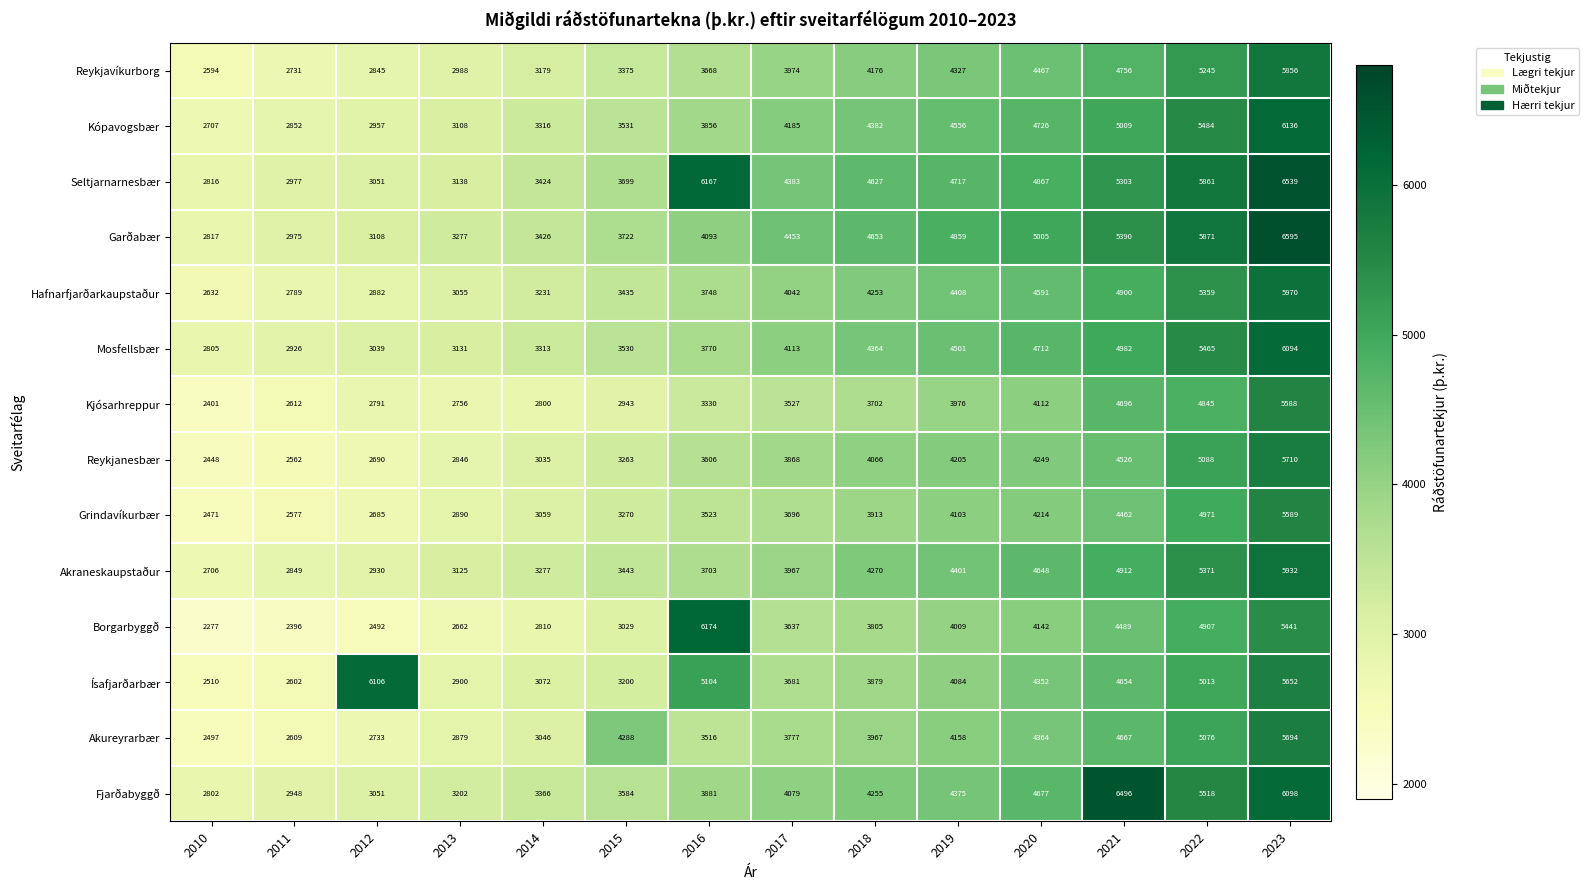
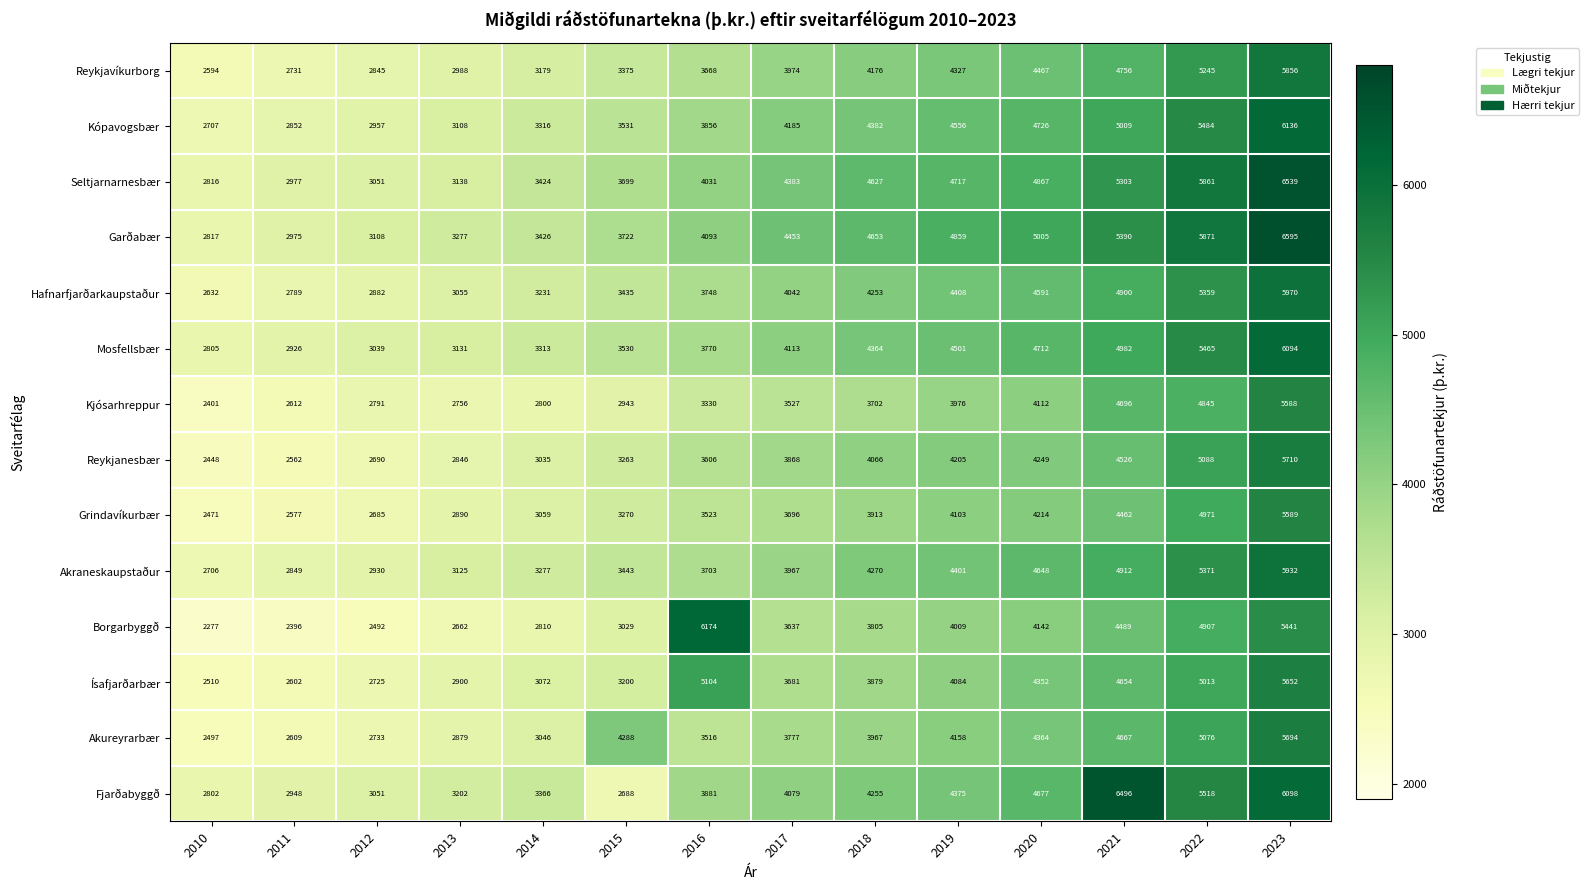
  {
    "Reykjavíkurborg": {
      "2010": 2594,
      "2011": 2731,
      "2012": 2845,
      "2013": 2988,
      "2014": 3179,
      "2015": 3375,
      "2016": 3668,
      "2017": 3974,
      "2018": 4176,
      "2019": 4327,
      "2020": 4467,
      "2021": 4756,
      "2022": 5245,
      "2023": 5856
    },
    "Kópavogsbær": {
      "2010": 2707,
      "2011": 2852,
      "2012": 2957,
      "2013": 3108,
      "2014": 3316,
      "2015": 3531,
      "2016": 3856,
      "2017": 4185,
      "2018": 4382,
      "2019": 4556,
      "2020": 4726,
      "2021": 5009,
      "2022": 5484,
      "2023": 6136
    },
    "Seltjarnarnesbær": {
      "2010": 2816,
      "2011": 2977,
      "2012": 3051,
      "2013": 3138,
      "2014": 3424,
      "2015": 3699,
-     "2016": 6167,
+     "2016": 4031,
      "2017": 4383,
      "2018": 4627,
      "2019": 4717,
      "2020": 4867,
      "2021": 5303,
      "2022": 5861,
      "2023": 6539
    },
    "Garðabær": {
      "2010": 2817,
      "2011": 2975,
      "2012": 3108,
      "2013": 3277,
      "2014": 3426,
      "2015": 3722,
      "2016": 4093,
      "2017": 4453,
      "2018": 4653,
      "2019": 4859,
      "2020": 5005,
      "2021": 5390,
      "2022": 5871,
      "2023": 6595
    },
    "Hafnarfjarðarkaupstaður": {
      "2010": 2632,
      "2011": 2789,
      "2012": 2882,
      "2013": 3055,
      "2014": 3231,
      "2015": 3435,
      "2016": 3748,
      "2017": 4042,
      "2018": 4253,
      "2019": 4408,
      "2020": 4591,
      "2021": 4900,
      "2022": 5359,
      "2023": 5970
    },
    "Mosfellsbær": {
      "2010": 2805,
      "2011": 2926,
      "2012": 3039,
      "2013": 3131,
      "2014": 3313,
      "2015": 3530,
      "2016": 3770,
      "2017": 4113,
      "2018": 4364,
      "2019": 4501,
      "2020": 4712,
      "2021": 4982,
      "2022": 5465,
      "2023": 6094
    },
    "Kjósarhreppur": {
      "2010": 2401,
      "2011": 2612,
      "2012": 2791,
      "2013": 2756,
      "2014": 2800,
      "2015": 2943,
      "2016": 3330,
      "2017": 3527,
      "2018": 3702,
      "2019": 3976,
      "2020": 4112,
      "2021": 4696,
      "2022": 4845,
      "2023": 5588
    },
    "Reykjanesbær": {
      "2010": 2448,
      "2011": 2562,
      "2012": 2690,
      "2013": 2846,
      "2014": 3035,
      "2015": 3263,
      "2016": 3606,
      "2017": 3868,
      "2018": 4066,
      "2019": 4205,
      "2020": 4249,
      "2021": 4526,
      "2022": 5088,
      "2023": 5710
    },
    "Grindavíkurbær": {
      "2010": 2471,
      "2011": 2577,
      "2012": 2685,
      "2013": 2890,
      "2014": 3059,
      "2015": 3270,
      "2016": 3523,
      "2017": 3696,
      "2018": 3913,
      "2019": 4103,
      "2020": 4214,
      "2021": 4462,
      "2022": 4971,
      "2023": 5589
    },
    "Akraneskaupstaður": {
      "2010": 2706,
      "2011": 2849,
      "2012": 2930,
      "2013": 3125,
      "2014": 3277,
      "2015": 3443,
      "2016": 3703,
      "2017": 3967,
      "2018": 4270,
      "2019": 4401,
      "2020": 4648,
      "2021": 4912,
      "2022": 5371,
      "2023": 5932
    },
    "Borgarbyggð": {
      "2010": 2277,
      "2011": 2396,
      "2012": 2492,
      "2013": 2662,
      "2014": 2810,
      "2015": 3029,
      "2016": 6174,
      "2017": 3637,
      "2018": 3805,
      "2019": 4009,
      "2020": 4142,
      "2021": 4489,
      "2022": 4907,
      "2023": 5441
    },
    "Ísafjarðarbær": {
      "2010": 2510,
      "2011": 2602,
-     "2012": 6106,
+     "2012": 2725,
      "2013": 2900,
      "2014": 3072,
      "2015": 3200,
      "2016": 5104,
      "2017": 3681,
      "2018": 3879,
      "2019": 4084,
      "2020": 4352,
      "2021": 4654,
      "2022": 5013,
      "2023": 5652
    },
    "Akureyrarbær": {
      "2010": 2497,
      "2011": 2609,
      "2012": 2733,
      "2013": 2879,
      "2014": 3046,
      "2015": 4288,
      "2016": 3516,
      "2017": 3777,
      "2018": 3967,
      "2019": 4158,
      "2020": 4364,
      "2021": 4667,
      "2022": 5076,
      "2023": 5694
    },
    "Fjarðabyggð": {
      "2010": 2802,
      "2011": 2948,
      "2012": 3051,
      "2013": 3202,
      "2014": 3366,
-     "2015": 3584,
+     "2015": 2688,
      "2016": 3881,
      "2017": 4079,
      "2018": 4255,
      "2019": 4375,
      "2020": 4677,
      "2021": 6496,
      "2022": 5518,
      "2023": 6098
    }
  }
